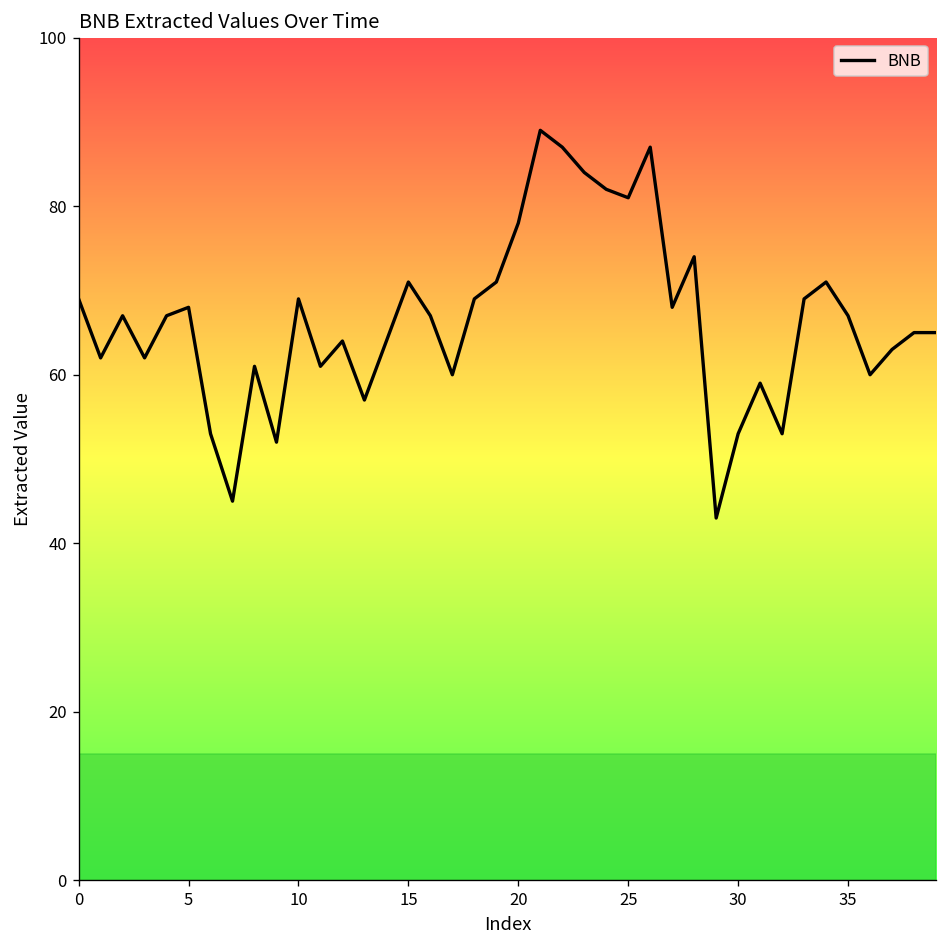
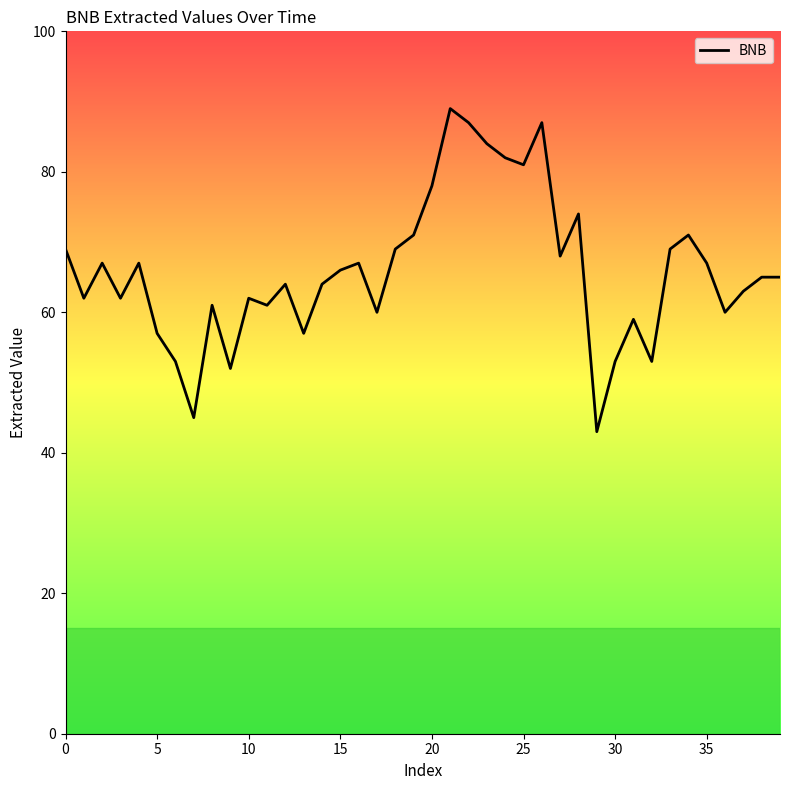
  {
    "0": 69,
-   "5": 68,
-   "10": 69,
-   "15": 71,
+   "5": 57,
+   "10": 62,
+   "15": 66,
    "20": 78,
    "25": 81,
    "30": 53,
    "35": 67
  }
